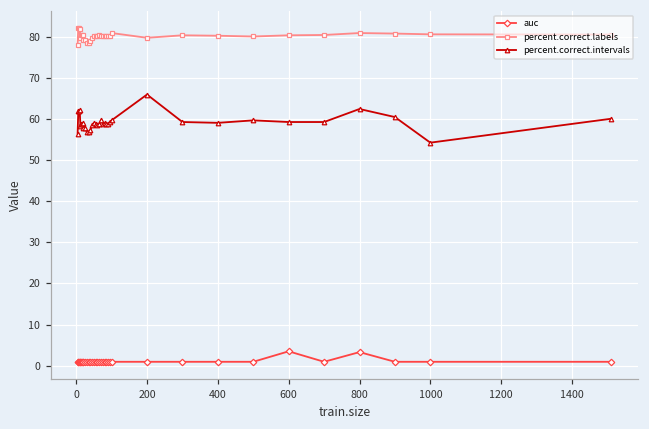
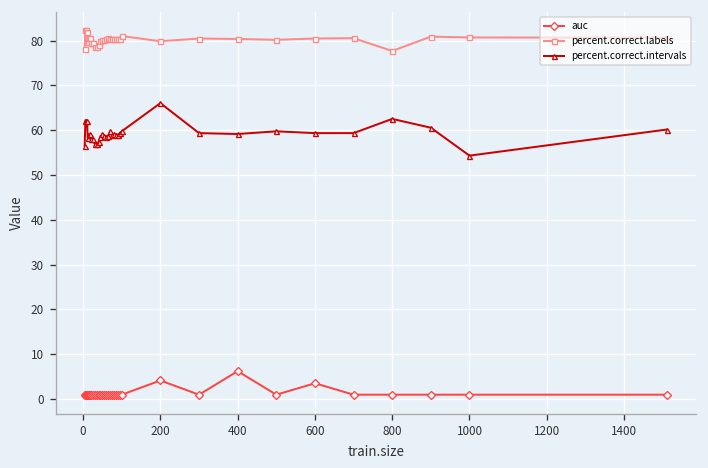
  {
    "auc": {
-     "200": 1,
-     "400": 1,
+     "200": 4,
+     "400": 6,
      "600": 3,
-     "800": 3,
+     "800": 1,
      "1000": 1
    },
    "percent.correct.labels": {
      "200": 80,
      "400": 80,
      "600": 80,
-     "800": 81,
+     "800": 78,
      "1000": 81
    },
    "percent.correct.intervals": {
      "200": 66,
      "400": 59,
      "600": 59,
      "800": 63,
      "1000": 54
    }
  }
